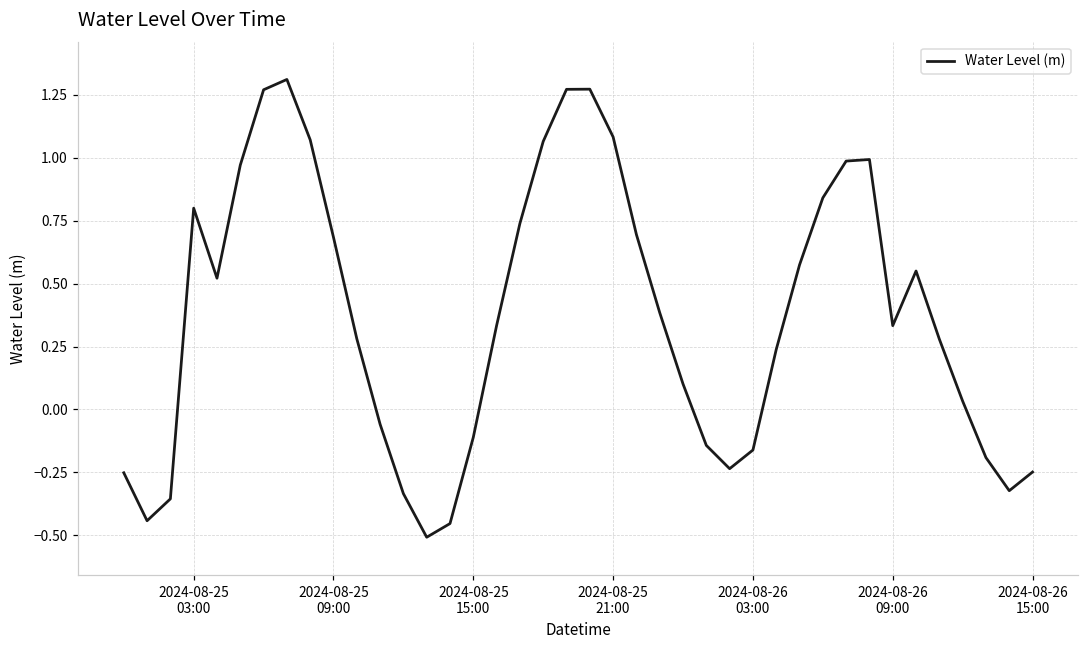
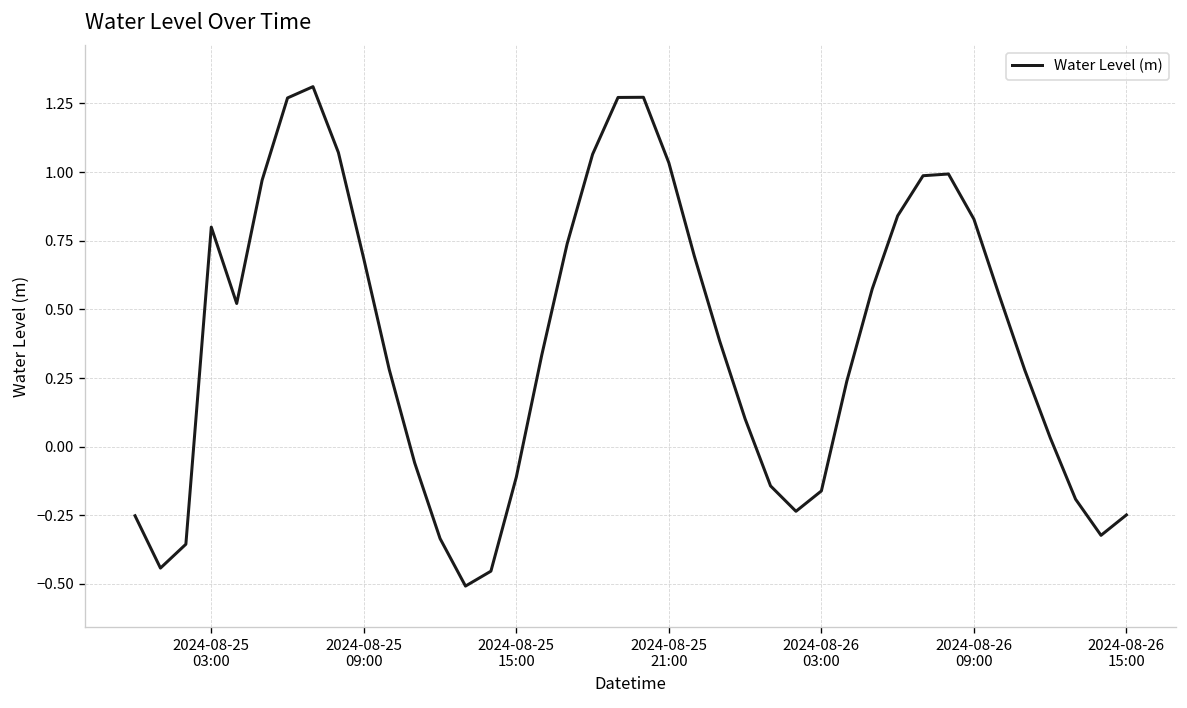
  {
    "2024-08-25 03:00": 0.80,
    "2024-08-25 09:00": 0.68,
    "2024-08-25 15:00": -0.11,
-   "2024-08-25 21:00": 1.08,
+   "2024-08-25 21:00": 1.03,
    "2024-08-26 03:00": -0.16,
-   "2024-08-26 09:00": 0.33,
+   "2024-08-26 09:00": 0.83,
    "2024-08-26 15:00": -0.25
  }
